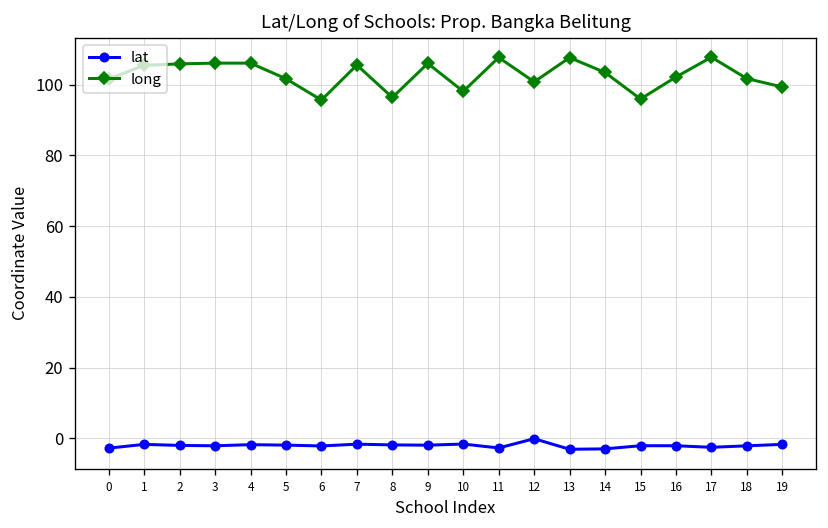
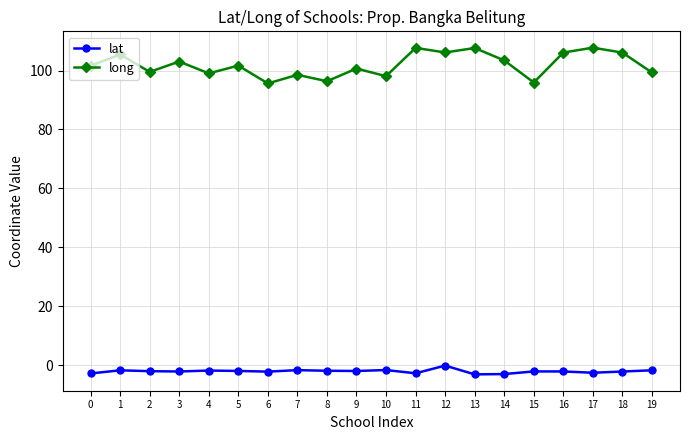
  {
    "lat": {
      "0": -3,
      "1": -2,
      "2": -2,
      "3": -2,
      "4": -2,
      "5": -2,
      "6": -2,
      "7": -2,
      "8": -2,
      "9": -2,
      "10": -2,
      "11": -3,
      "12": 0,
      "13": -3,
      "14": -3,
      "15": -2,
      "16": -2,
      "17": -3,
      "18": -2,
      "19": -2
    },
    "long": {
-     "2": 106,
-     "3": 106,
-     "4": 106,
+     "2": 100,
+     "3": 103,
+     "4": 99,
      "5": 102,
      "6": 96,
-     "7": 106,
+     "7": 99,
      "8": 96,
-     "9": 106,
+     "9": 101,
      "10": 98,
      "11": 108,
-     "12": 101,
+     "12": 106,
      "13": 108,
      "14": 103,
      "15": 96,
-     "16": 102,
+     "16": 106,
      "17": 108,
-     "18": 102,
+     "18": 106,
      "19": 99
    }
  }
